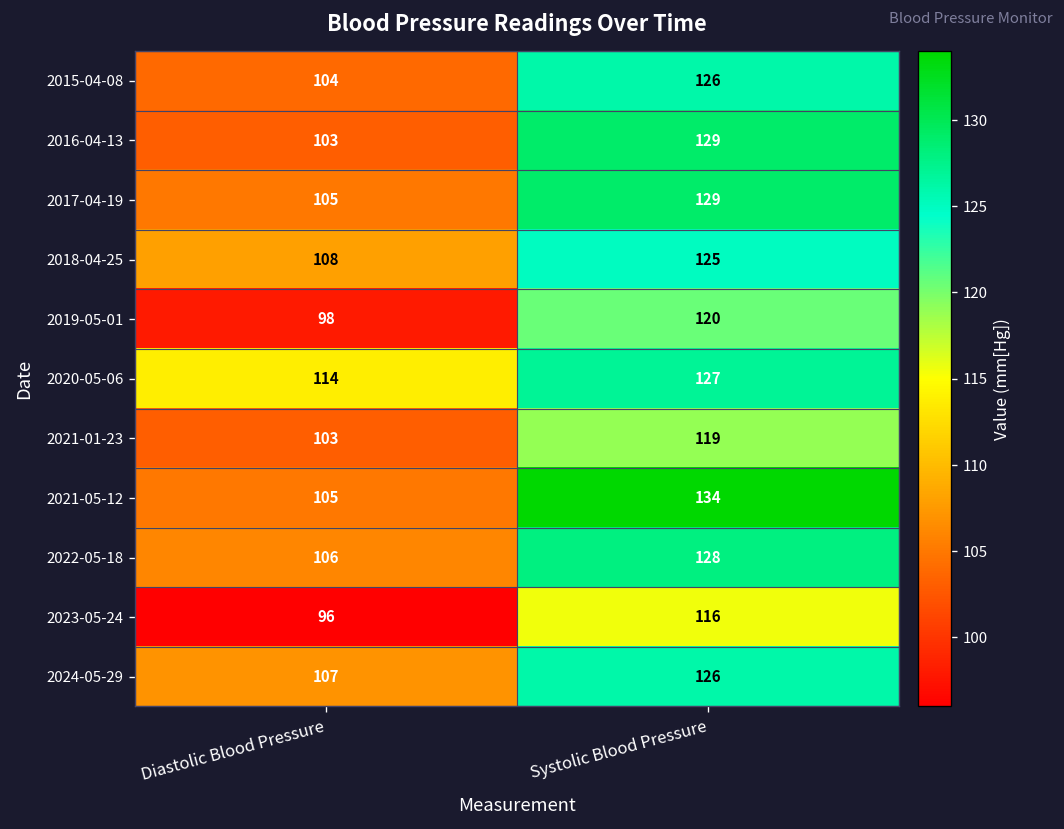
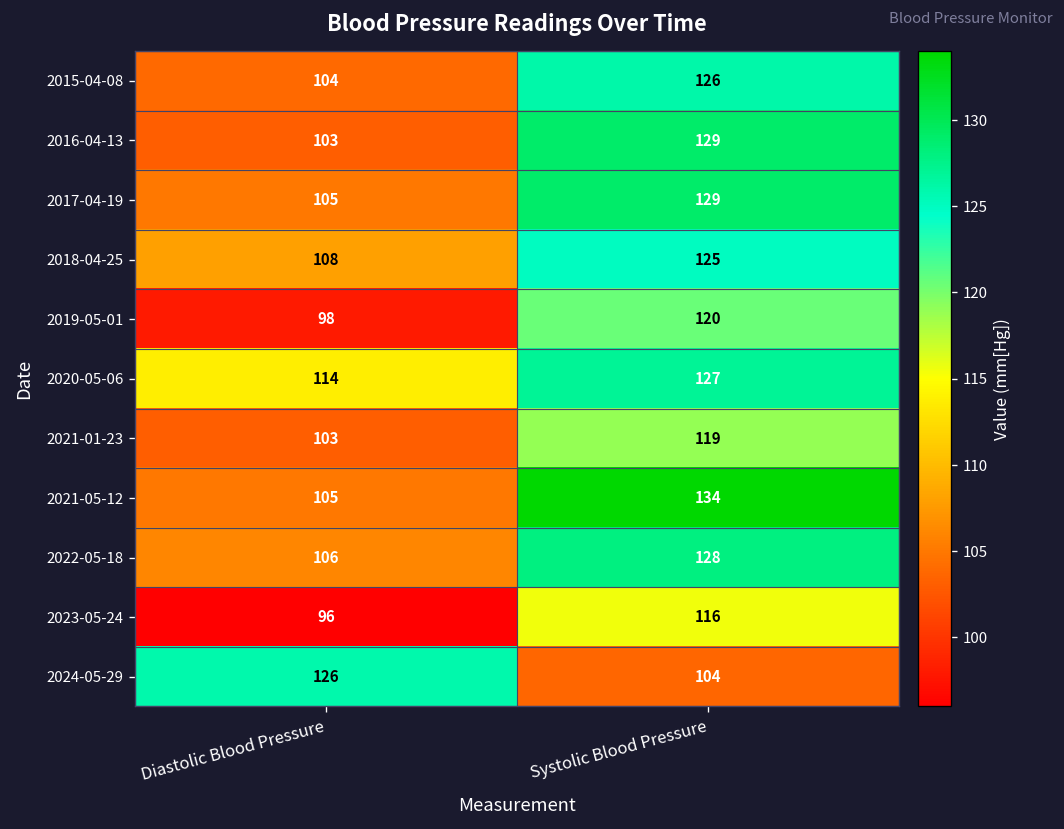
  {
    "2015-04-08": {
      "Diastolic Blood Pressure": 104,
      "Systolic Blood Pressure": 126
    },
    "2016-04-13": {
      "Diastolic Blood Pressure": 103,
      "Systolic Blood Pressure": 129
    },
    "2017-04-19": {
      "Diastolic Blood Pressure": 105,
      "Systolic Blood Pressure": 129
    },
    "2018-04-25": {
      "Diastolic Blood Pressure": 108,
      "Systolic Blood Pressure": 125
    },
    "2019-05-01": {
      "Diastolic Blood Pressure": 98,
      "Systolic Blood Pressure": 120
    },
    "2020-05-06": {
      "Diastolic Blood Pressure": 114,
      "Systolic Blood Pressure": 127
    },
    "2021-01-23": {
      "Diastolic Blood Pressure": 103,
      "Systolic Blood Pressure": 119
    },
    "2021-05-12": {
      "Diastolic Blood Pressure": 105,
      "Systolic Blood Pressure": 134
    },
    "2022-05-18": {
      "Diastolic Blood Pressure": 106,
      "Systolic Blood Pressure": 128
    },
    "2023-05-24": {
      "Diastolic Blood Pressure": 96,
      "Systolic Blood Pressure": 116
    },
    "2024-05-29": {
-     "Diastolic Blood Pressure": 107,
-     "Systolic Blood Pressure": 126
+     "Diastolic Blood Pressure": 126,
+     "Systolic Blood Pressure": 104
    }
  }
